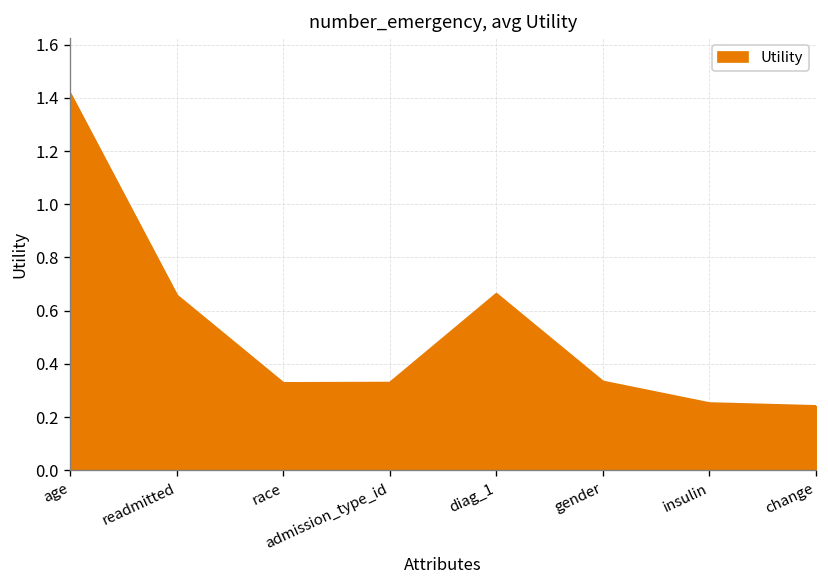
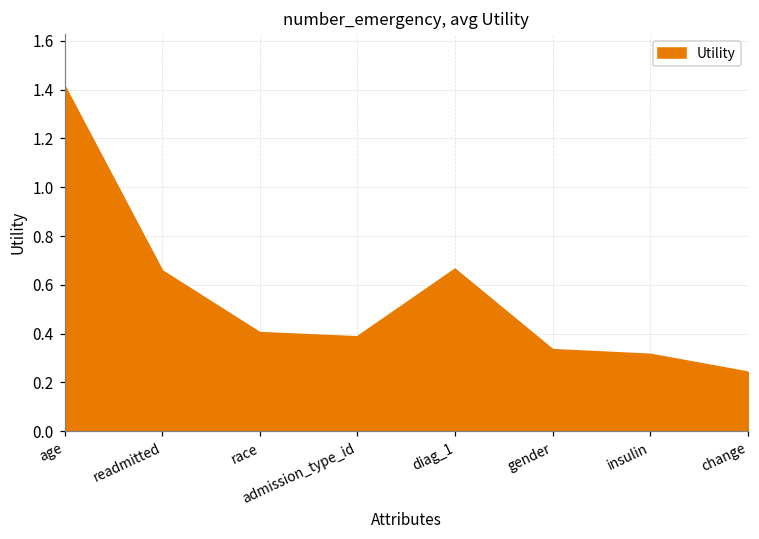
  {
    "age": 1.41,
    "readmitted": 0.66,
-   "race": 0.33,
-   "admission_type_id": 0.33,
+   "race": 0.40,
+   "admission_type_id": 0.39,
    "diag_1": 0.66,
    "gender": 0.33,
-   "insulin": 0.25,
+   "insulin": 0.31,
    "change": 0.24
  }
